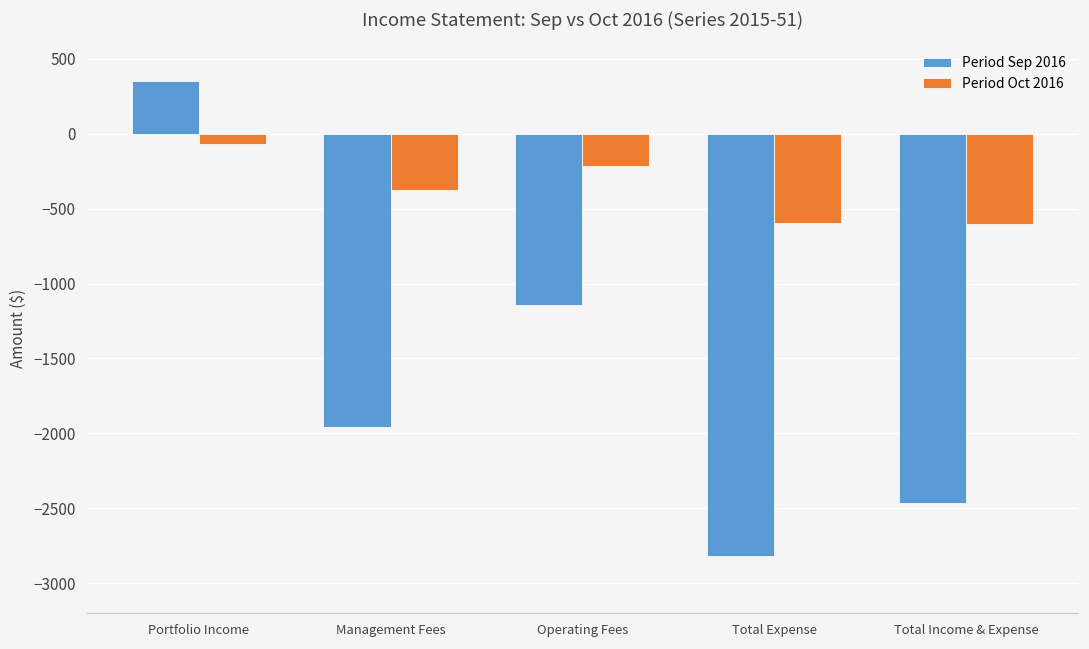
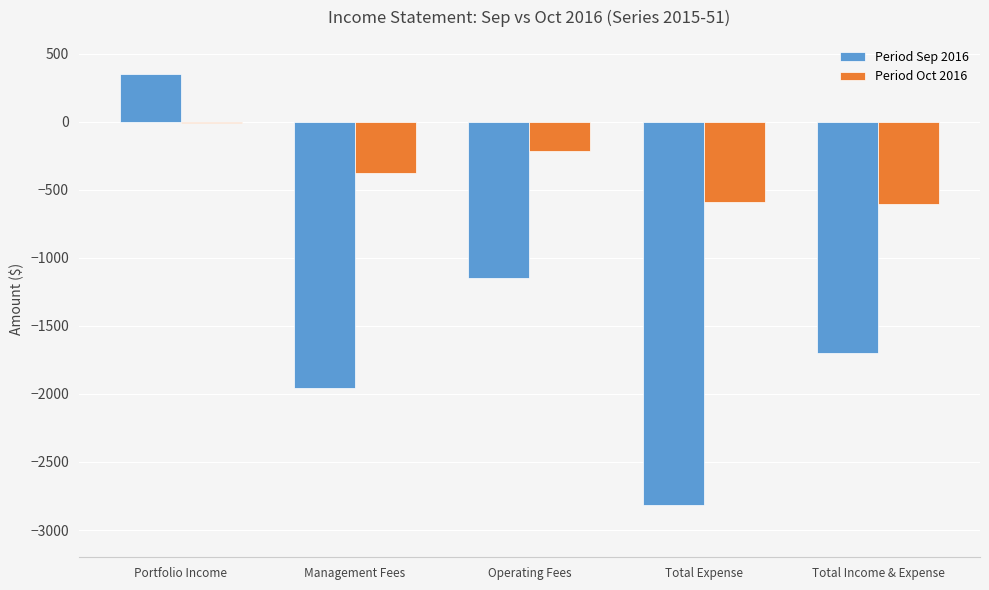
  {
    "Period Sep 2016": {
      "Portfolio Income": 350,
      "Management Fees": -1960,
      "Operating Fees": -1150,
      "Total Expense": -2820,
-     "Total Income & Expense": -2470
+     "Total Income & Expense": -1700
    },
    "Period Oct 2016": {
-     "Portfolio Income": -70,
+     "Portfolio Income": -10,
      "Management Fees": -380,
      "Operating Fees": -220,
      "Total Expense": -590,
      "Total Income & Expense": -600
    }
  }
